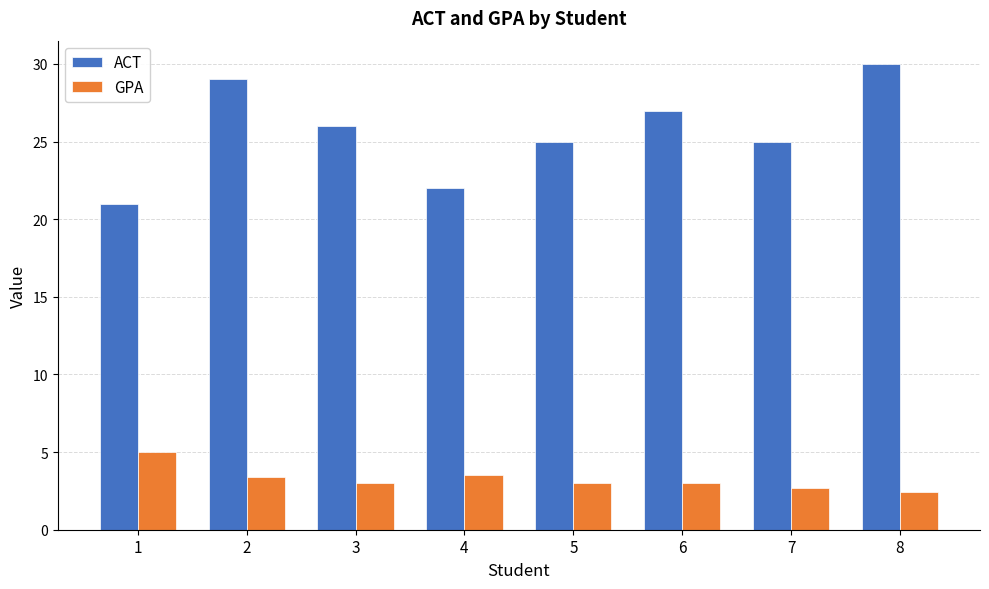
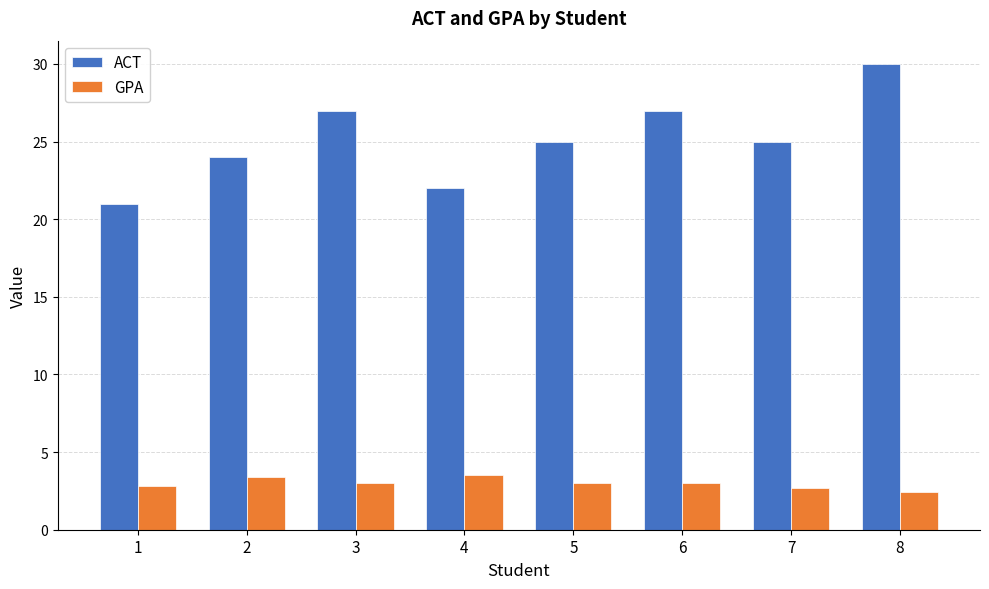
  {
    "ACT": {
      "1": 21,
-     "2": 29,
-     "3": 26,
+     "2": 24,
+     "3": 27,
      "4": 22,
      "5": 25,
      "6": 27,
      "7": 25,
      "8": 30
    },
    "GPA": {
-     "1": 5.0,
+     "1": 2.8,
      "2": 3.4,
      "3": 3.0,
      "4": 3.5,
      "5": 3.0,
      "6": 3.0,
      "7": 2.7,
      "8": 2.4
    }
  }
